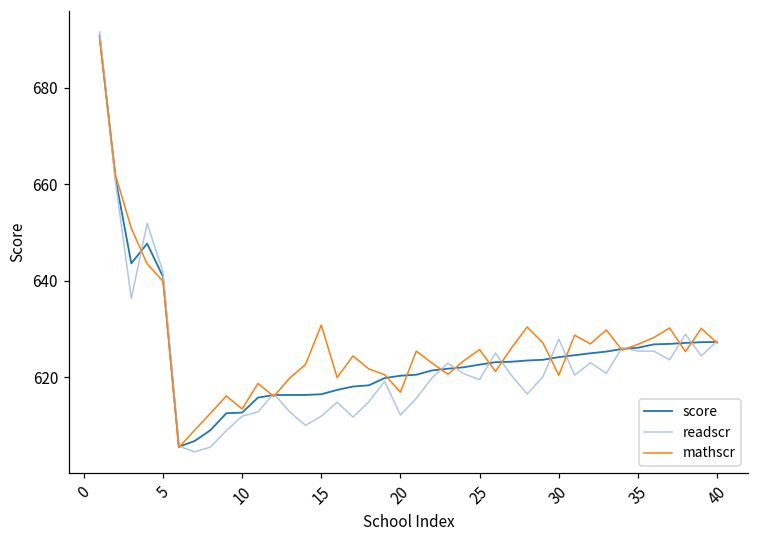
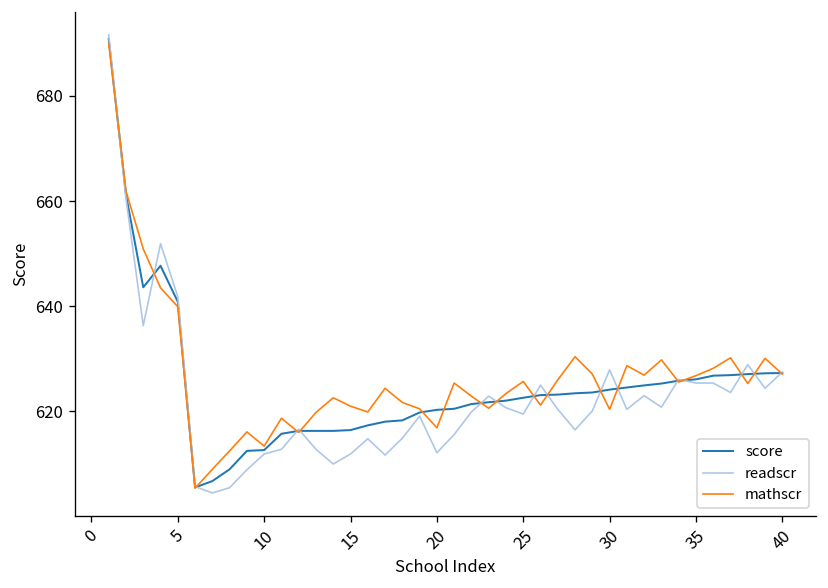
  {
    "score": {
      "5": 641,
      "10": 613,
      "15": 616,
      "20": 620,
      "25": 623,
      "30": 624,
      "35": 626
    },
    "readscr": {
      "5": 642,
      "10": 612,
      "15": 612,
      "20": 612,
      "25": 620,
      "30": 628,
      "35": 625
    },
    "mathscr": {
      "5": 640,
      "10": 613,
-     "15": 631,
+     "15": 621,
      "20": 617,
      "25": 626,
      "30": 620,
      "35": 627
    }
  }
